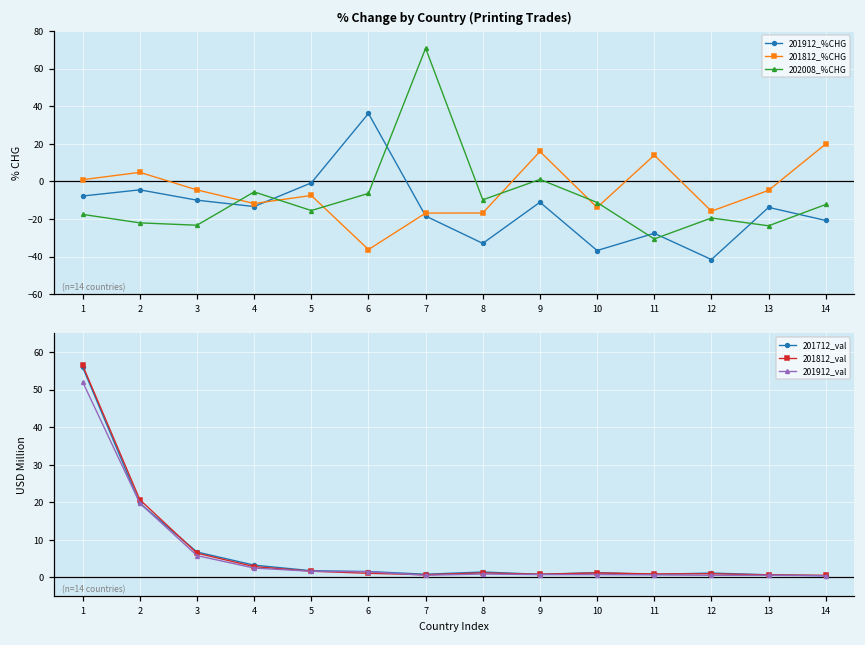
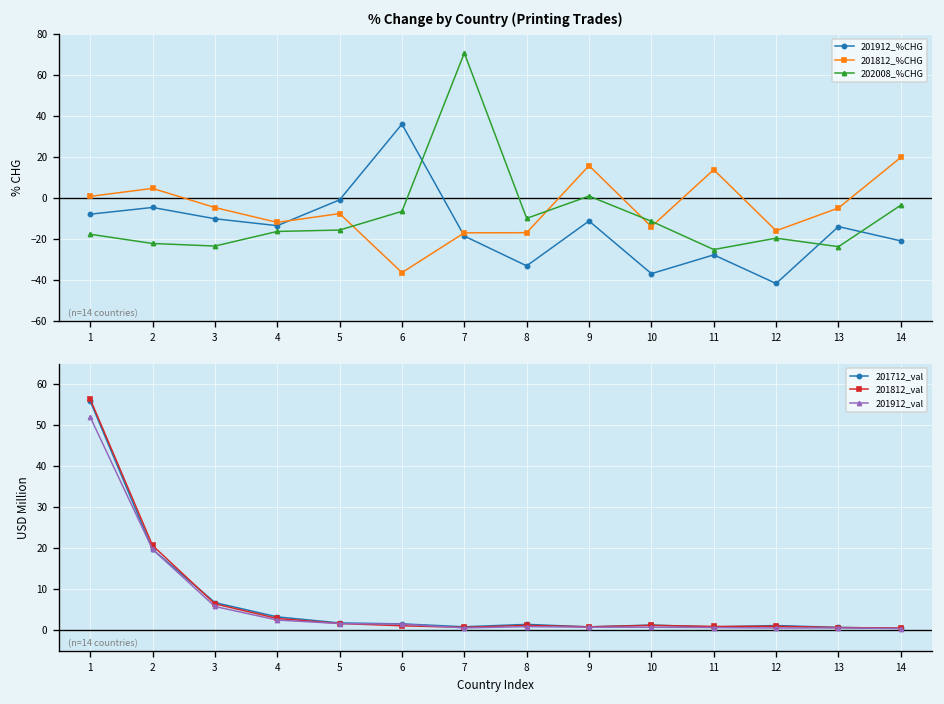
  {
    "% Change by Country (Printing Trades)": {
      "201912_%CHG": {
        "1": -8,
        "2": -4,
        "3": -10,
        "4": -13,
        "5": -1,
        "6": 36,
        "7": -18,
        "8": -33,
        "9": -11,
        "10": -37,
        "11": -28,
        "12": -42,
        "13": -14,
        "14": -21
      },
      "201812_%CHG": {
        "1": 1,
        "2": 5,
        "3": -5,
        "4": -12,
        "5": -7,
        "6": -36,
        "7": -17,
        "8": -17,
        "9": 16,
        "10": -14,
        "11": 14,
        "12": -16,
        "13": -5,
        "14": 20
      },
      "202008_%CHG": {
        "1": -18,
        "2": -22,
        "3": -23,
-       "4": -6,
+       "4": -16,
        "5": -16,
        "6": -6,
        "7": 71,
        "8": -10,
        "9": 1,
        "10": -11,
-       "11": -31,
+       "11": -25,
        "12": -19,
        "13": -24,
-       "14": -12
+       "14": -3
      }
    }
  }
